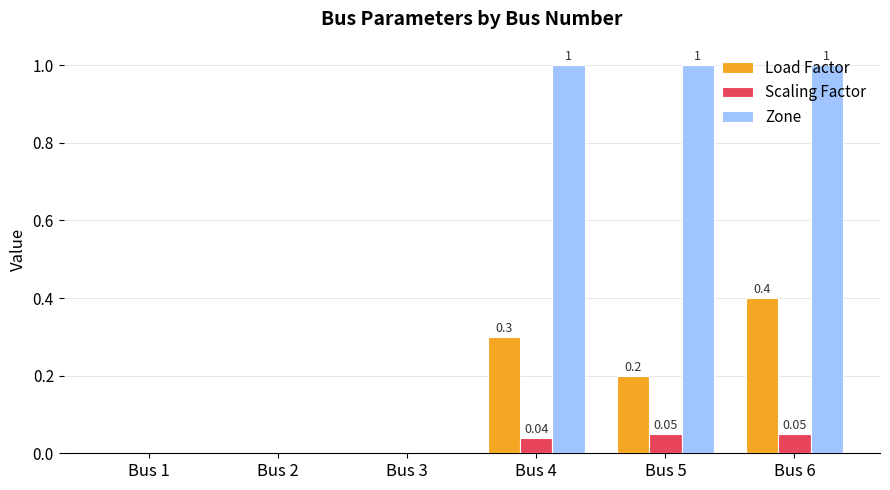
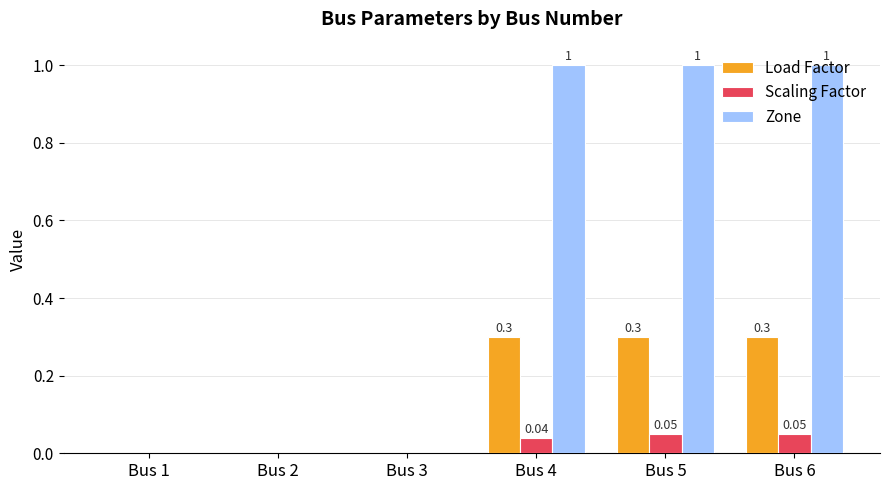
  {
    "Load Factor": {
      "Bus 4": 0.3,
-     "Bus 5": 0.2,
-     "Bus 6": 0.4
+     "Bus 5": 0.3,
+     "Bus 6": 0.3
    },
    "Scaling Factor": {
      "Bus 4": 0.04,
      "Bus 5": 0.05,
      "Bus 6": 0.05
    },
    "Zone": {
      "Bus 4": 1,
      "Bus 5": 1,
      "Bus 6": 1
    }
  }
